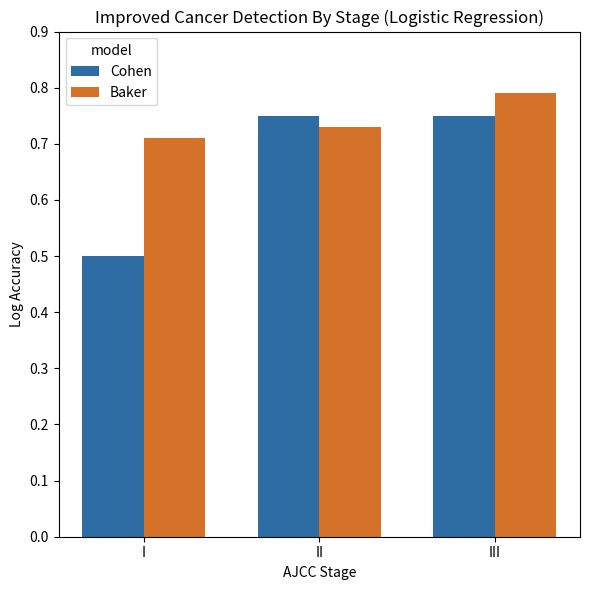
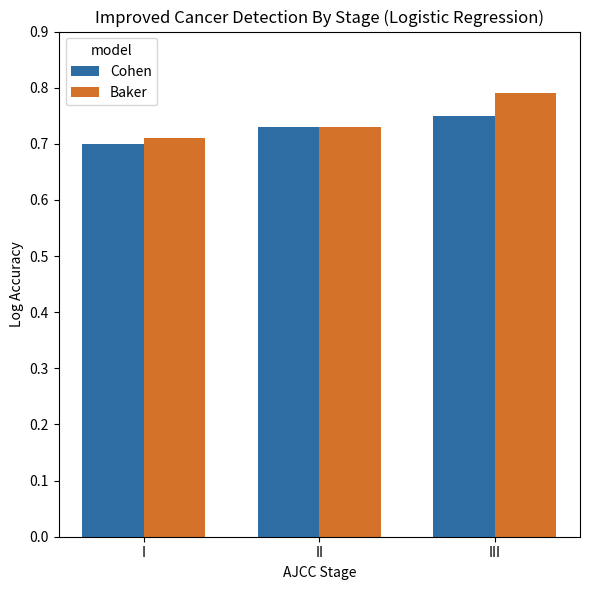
  {
    "Cohen": {
-     "I": 0.5,
-     "II": 0.75,
+     "I": 0.7,
+     "II": 0.73,
      "III": 0.75
    },
    "Baker": {
      "I": 0.71,
      "II": 0.73,
      "III": 0.79
    }
  }
